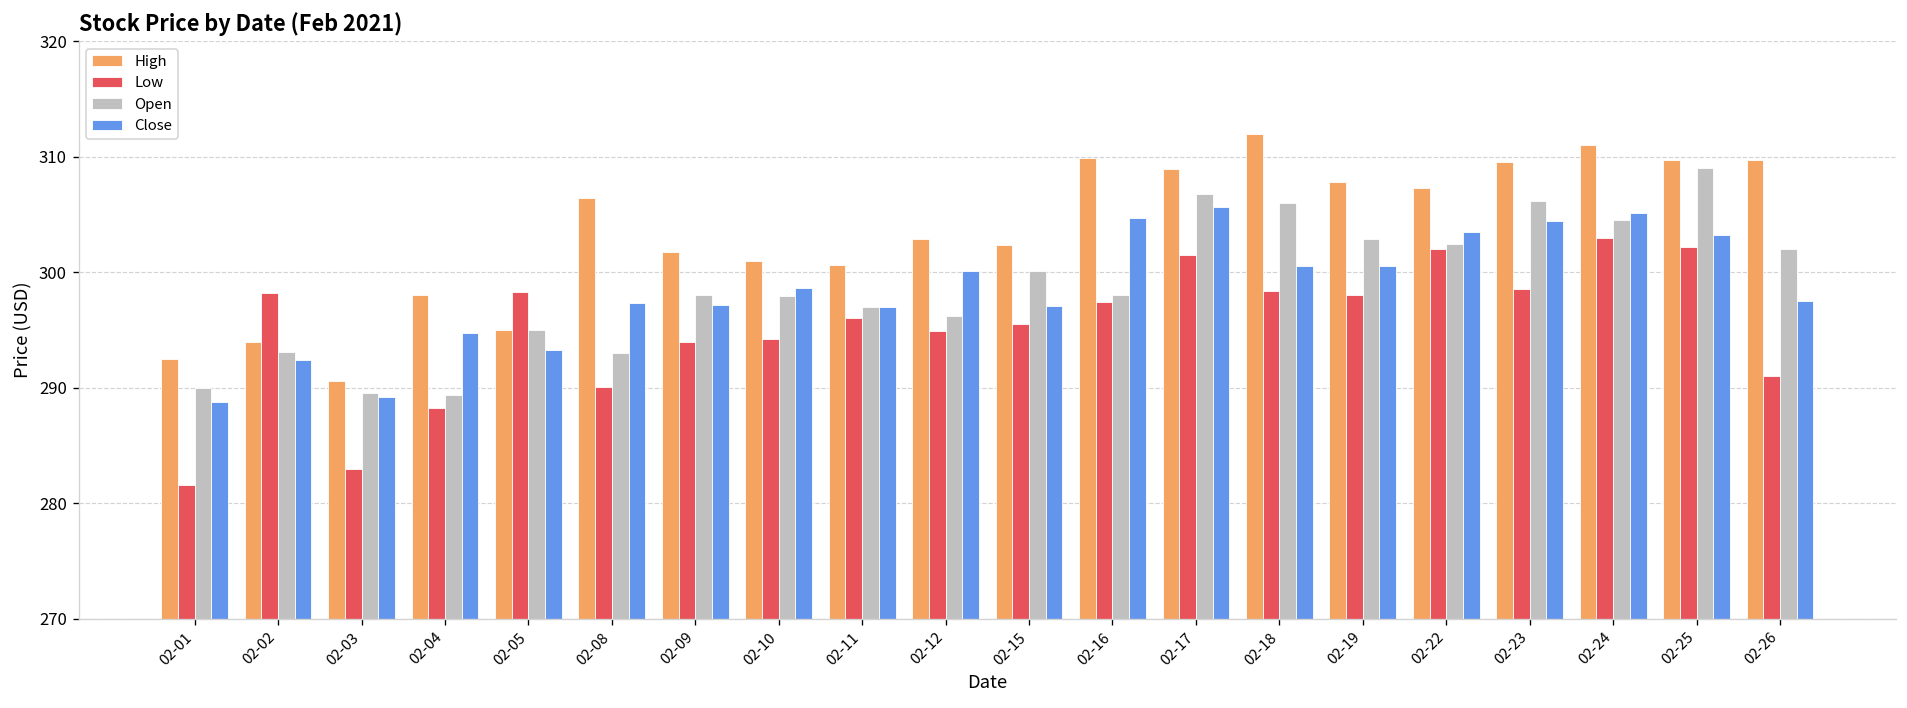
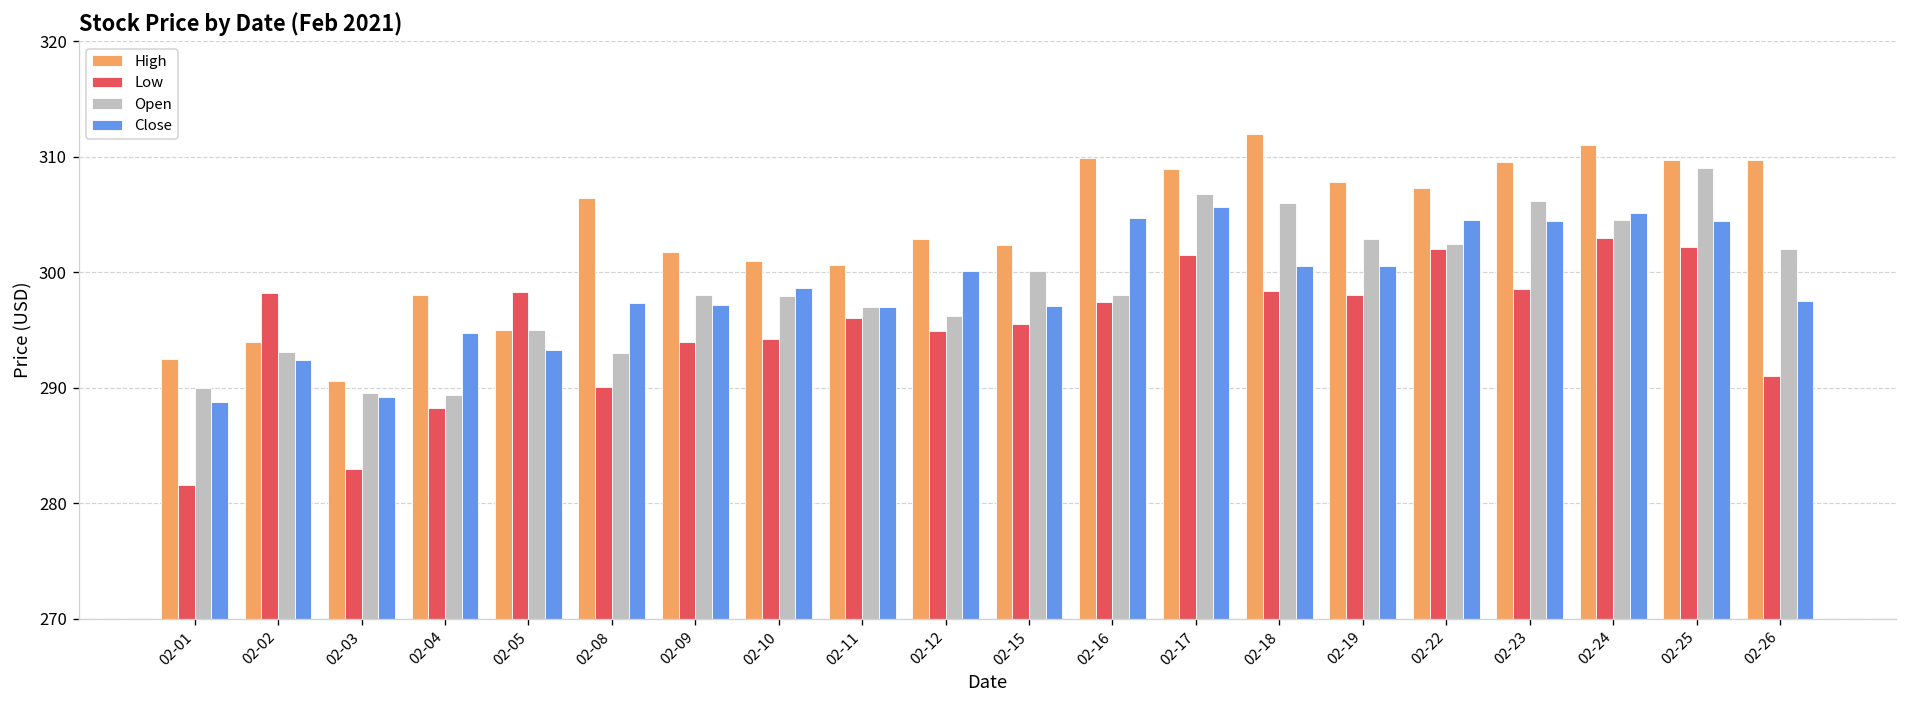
  {
    "High": {
      "02-01": 293,
      "02-02": 294,
      "02-03": 291,
      "02-04": 298,
      "02-05": 295,
      "02-08": 306,
      "02-09": 302,
      "02-10": 301,
      "02-11": 301,
      "02-12": 303,
      "02-15": 302,
      "02-16": 310,
      "02-17": 309,
      "02-18": 312,
      "02-19": 308,
      "02-22": 307,
      "02-23": 310,
      "02-24": 311,
      "02-25": 310,
      "02-26": 310
    },
    "Low": {
      "02-01": 282,
      "02-02": 298,
      "02-03": 283,
      "02-04": 288,
      "02-05": 298,
      "02-08": 290,
      "02-09": 294,
      "02-10": 294,
      "02-11": 296,
      "02-12": 295,
      "02-15": 296,
      "02-16": 297,
      "02-17": 302,
      "02-18": 298,
      "02-19": 298,
      "02-22": 302,
      "02-23": 299,
      "02-24": 303,
      "02-25": 302,
      "02-26": 291
    },
    "Open": {
      "02-01": 290,
      "02-02": 293,
      "02-03": 290,
      "02-04": 289,
      "02-05": 295,
      "02-08": 293,
      "02-09": 298,
      "02-10": 298,
      "02-11": 297,
      "02-12": 296,
      "02-15": 300,
      "02-16": 298,
      "02-17": 307,
      "02-18": 306,
      "02-19": 303,
      "02-22": 302,
      "02-23": 306,
      "02-24": 305,
      "02-25": 309,
      "02-26": 302
    },
    "Close": {
      "02-01": 289,
      "02-02": 292,
      "02-03": 289,
      "02-04": 295,
      "02-05": 293,
      "02-08": 297,
      "02-09": 297,
      "02-10": 299,
      "02-11": 297,
      "02-12": 300,
      "02-15": 297,
      "02-16": 305,
      "02-17": 306,
      "02-18": 301,
      "02-19": 301,
-     "02-22": 303,
+     "02-22": 305,
      "02-23": 304,
      "02-24": 305,
-     "02-25": 303,
+     "02-25": 304,
      "02-26": 298
    }
  }
